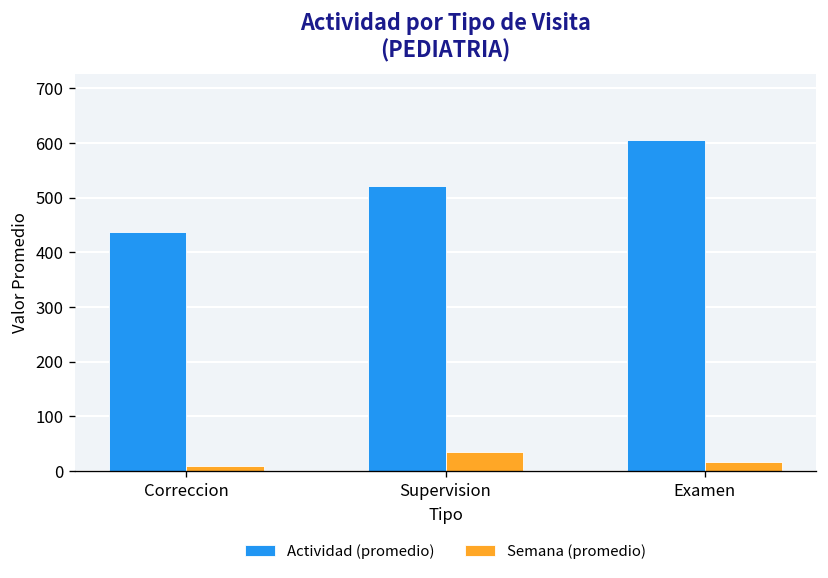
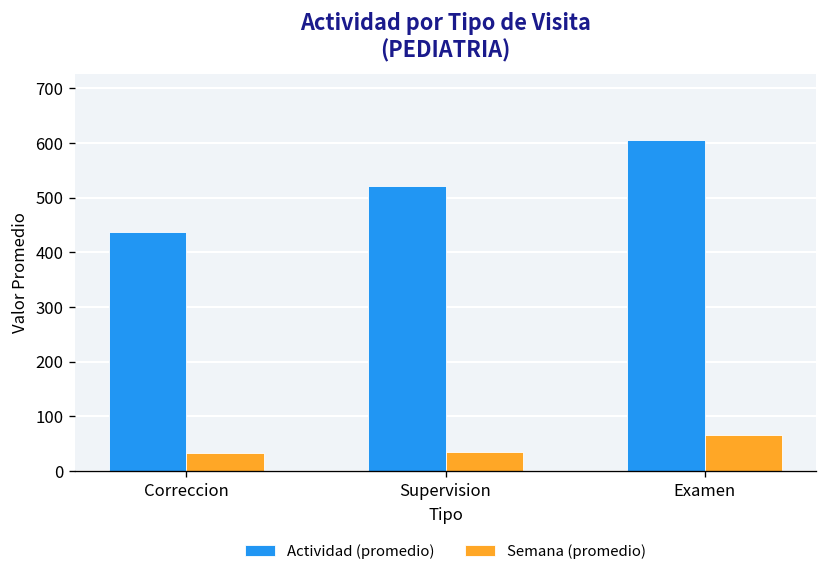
  {
    "Actividad (promedio)": {
      "Correccion": 440,
      "Supervision": 520,
      "Examen": 610
    },
    "Semana (promedio)": {
-     "Correccion": 10,
+     "Correccion": 30,
      "Supervision": 30,
-     "Examen": 20
+     "Examen": 70
    }
  }
